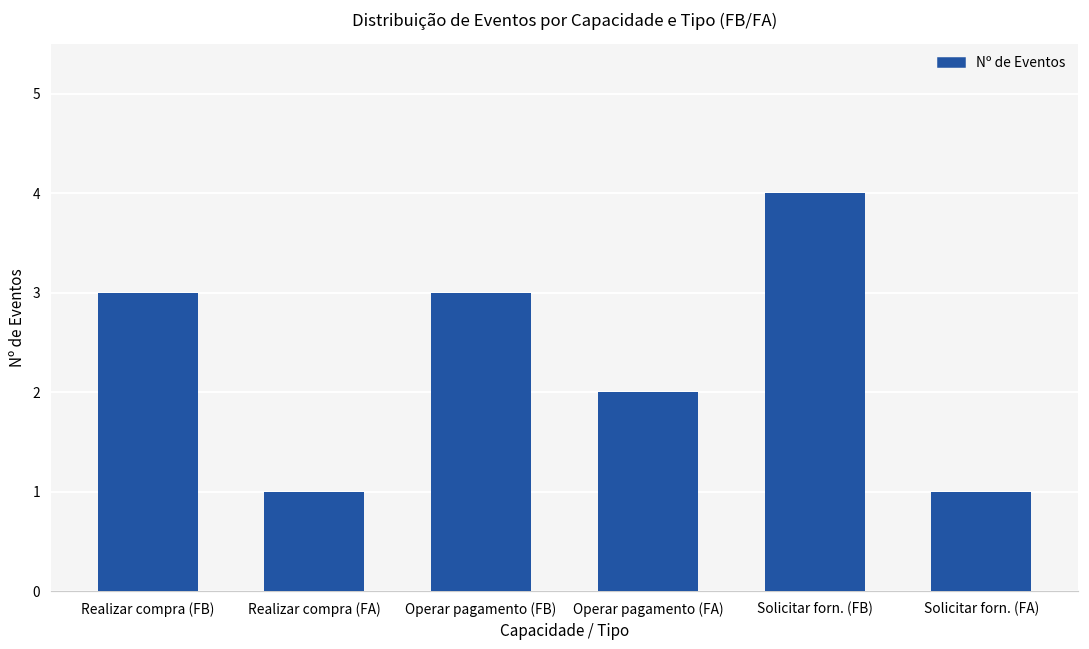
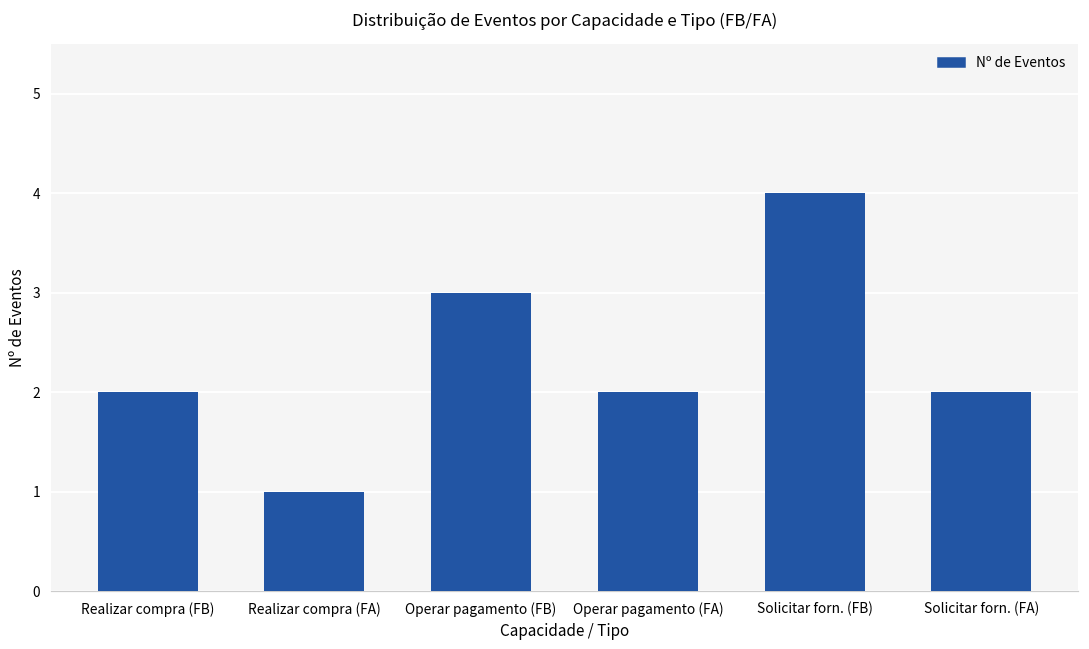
  {
-   "Realizar compra (FB)": 3,
+   "Realizar compra (FB)": 2,
    "Realizar compra (FA)": 1,
    "Operar pagamento (FB)": 3,
    "Operar pagamento (FA)": 2,
    "Solicitar forn. (FB)": 4,
-   "Solicitar forn. (FA)": 1
+   "Solicitar forn. (FA)": 2
  }
